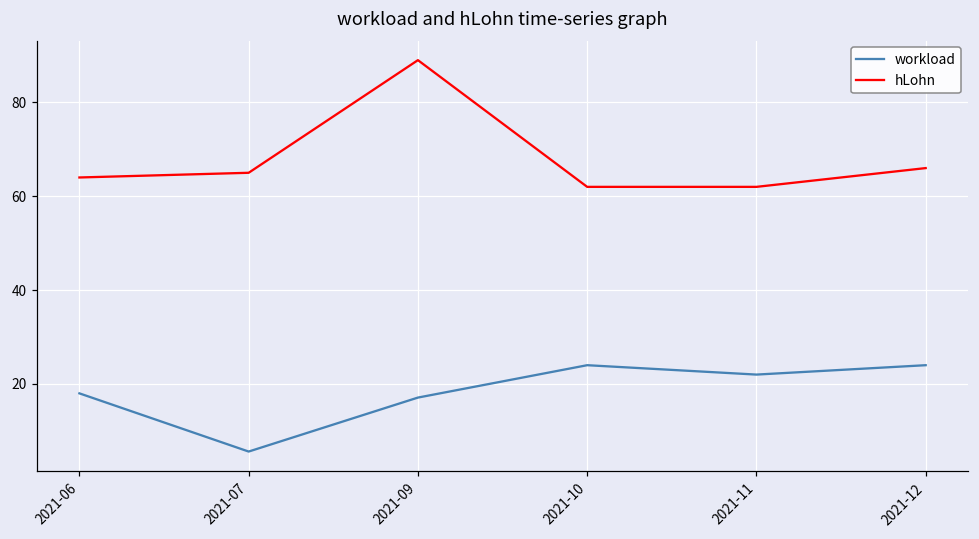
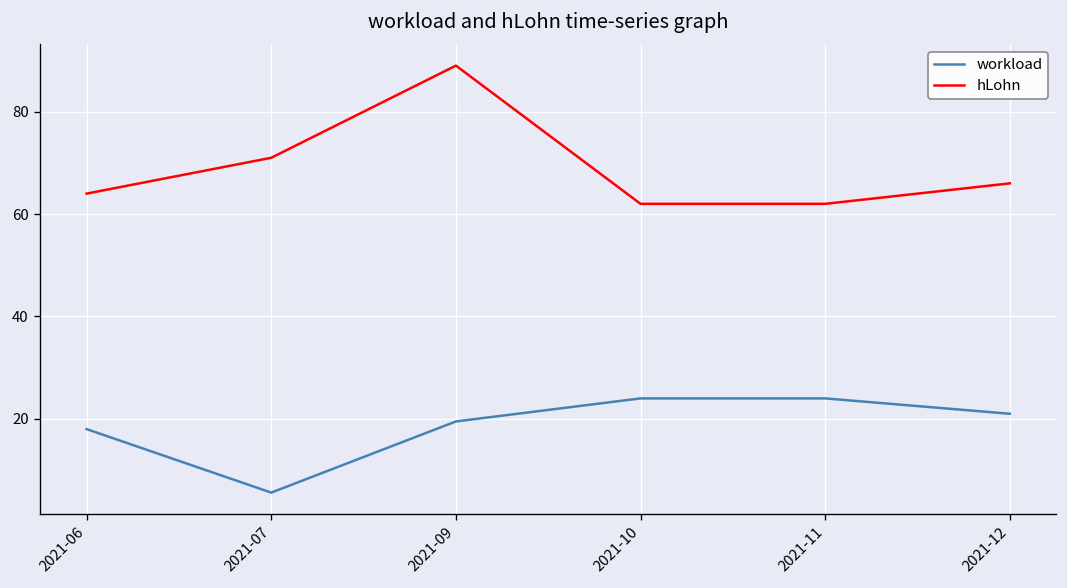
  {
    "workload": {
      "2021-06": 18,
      "2021-07": 6,
-     "2021-09": 17,
+     "2021-09": 20,
      "2021-10": 24,
-     "2021-11": 22,
-     "2021-12": 24
+     "2021-11": 24,
+     "2021-12": 21
    },
    "hLohn": {
      "2021-06": 64,
-     "2021-07": 65,
+     "2021-07": 71,
      "2021-09": 89,
      "2021-10": 62,
      "2021-11": 62,
      "2021-12": 66
    }
  }
